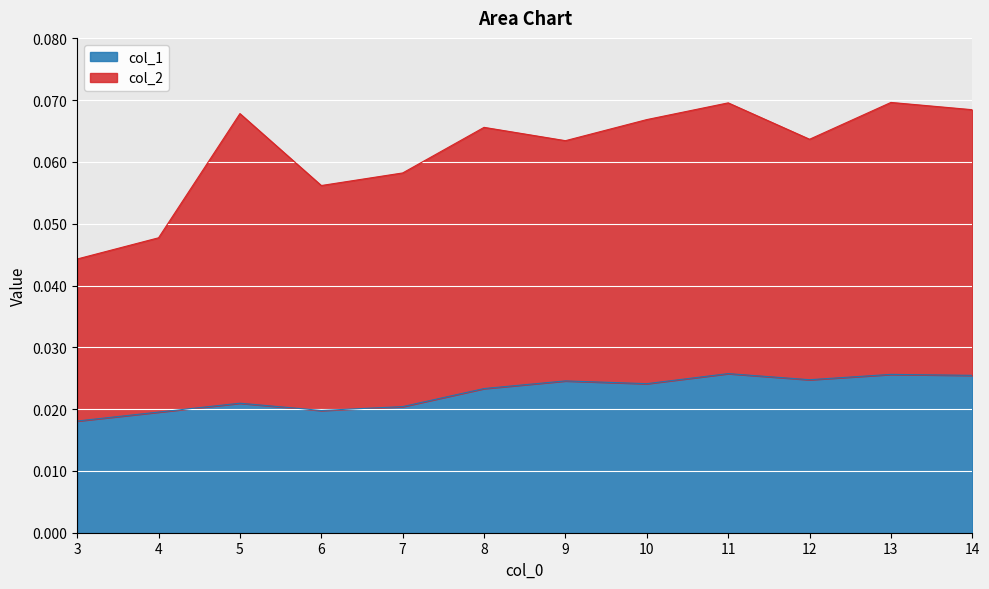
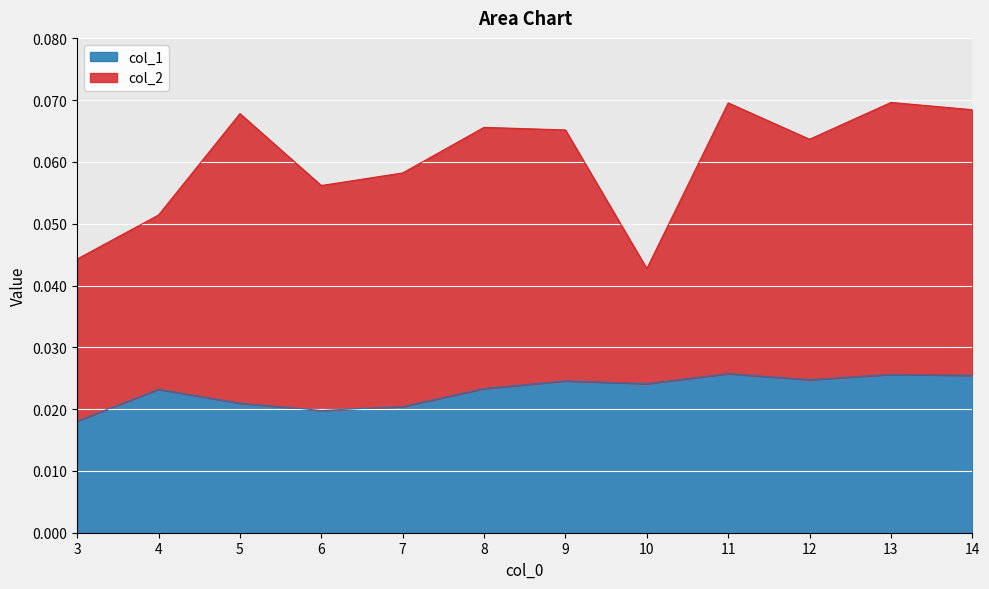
  {
    "col_1": {
      "3": 0.018,
-     "4": 0.020,
+     "4": 0.023,
      "5": 0.021,
      "6": 0.020,
      "7": 0.020,
      "8": 0.023,
      "9": 0.025,
      "10": 0.024,
      "11": 0.026,
      "12": 0.025,
      "13": 0.026,
      "14": 0.025
    },
    "col_2": {
      "3": 0.026,
      "4": 0.028,
      "5": 0.047,
      "6": 0.036,
      "7": 0.038,
      "8": 0.042,
-     "9": 0.039,
-     "10": 0.043,
+     "9": 0.041,
+     "10": 0.019,
      "11": 0.044,
      "12": 0.039,
      "13": 0.044,
      "14": 0.043
    }
  }
